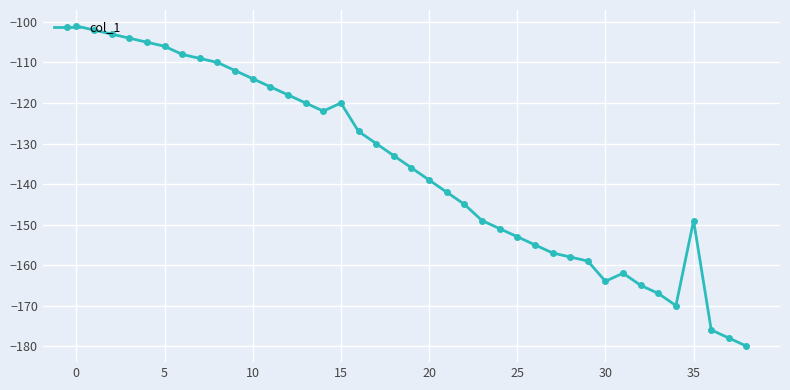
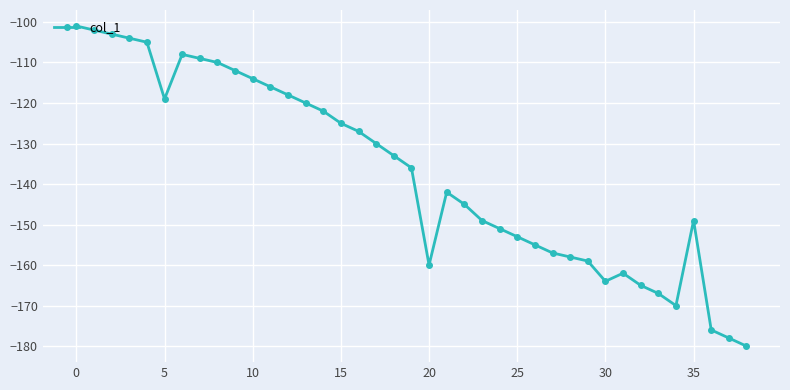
  {
    "0": -101,
-   "5": -106,
+   "5": -119,
    "10": -114,
-   "15": -120,
-   "20": -139,
+   "15": -125,
+   "20": -160,
    "25": -153,
    "30": -164,
    "35": -149
  }
